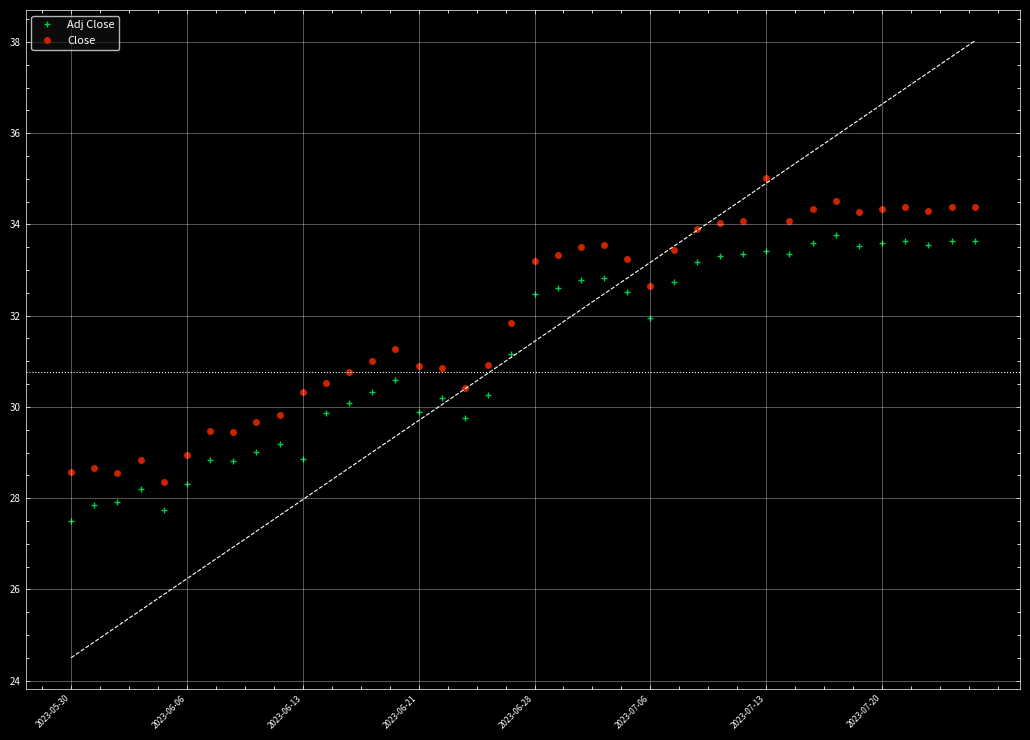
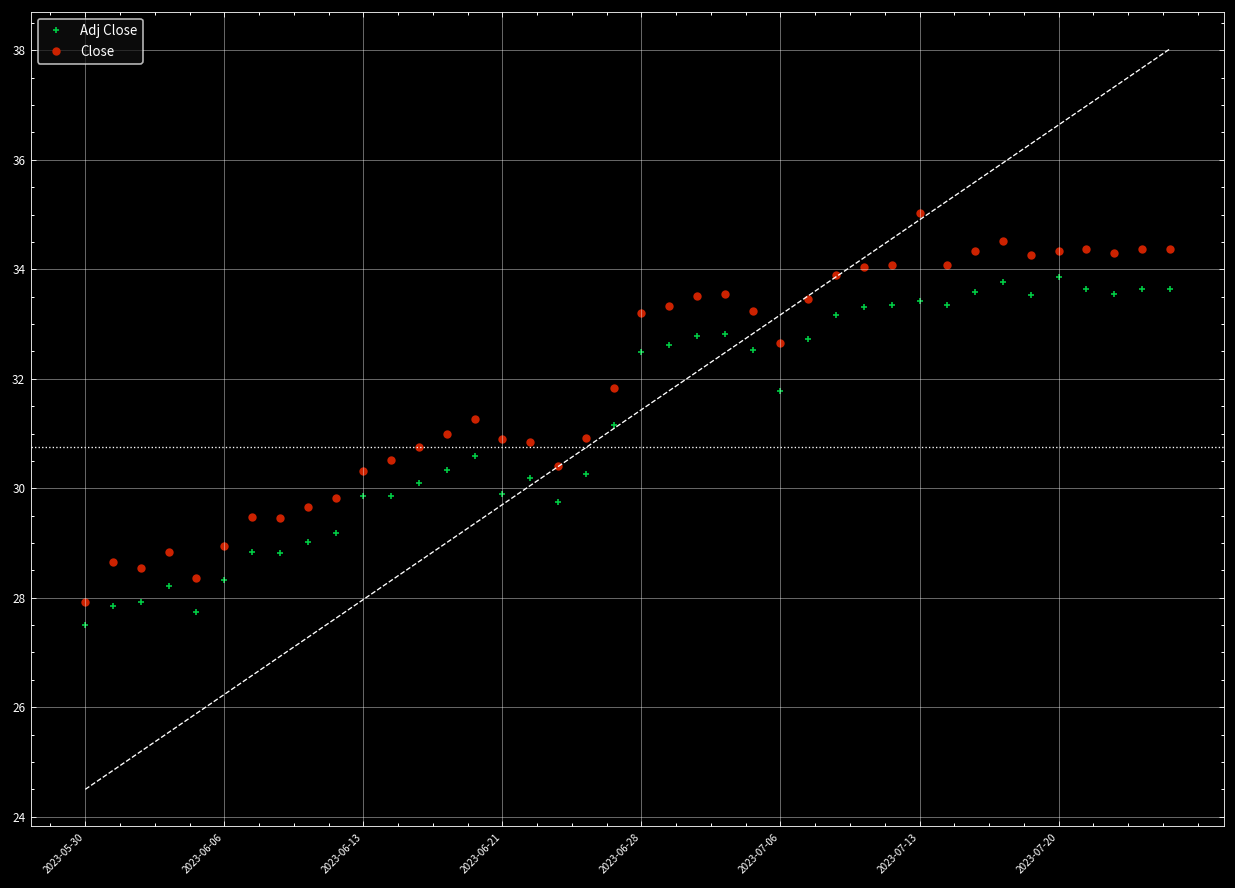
  {
    "Adj Close": {
      "2023-05-30": 27.5,
      "2023-06-06": 28.3,
-     "2023-06-13": 28.9,
+     "2023-06-13": 29.9,
      "2023-06-21": 29.9,
      "2023-06-28": 32.5,
-     "2023-07-06": 32.0,
+     "2023-07-06": 31.8,
      "2023-07-13": 33.4,
-     "2023-07-20": 33.6
+     "2023-07-20": 33.9
    },
    "Close": {
-     "2023-05-30": 28.6,
+     "2023-05-30": 27.9,
      "2023-06-06": 28.9,
      "2023-06-13": 30.3,
      "2023-06-21": 30.9,
      "2023-06-28": 33.2,
      "2023-07-06": 32.7,
      "2023-07-13": 35.0,
      "2023-07-20": 34.3
    }
  }
